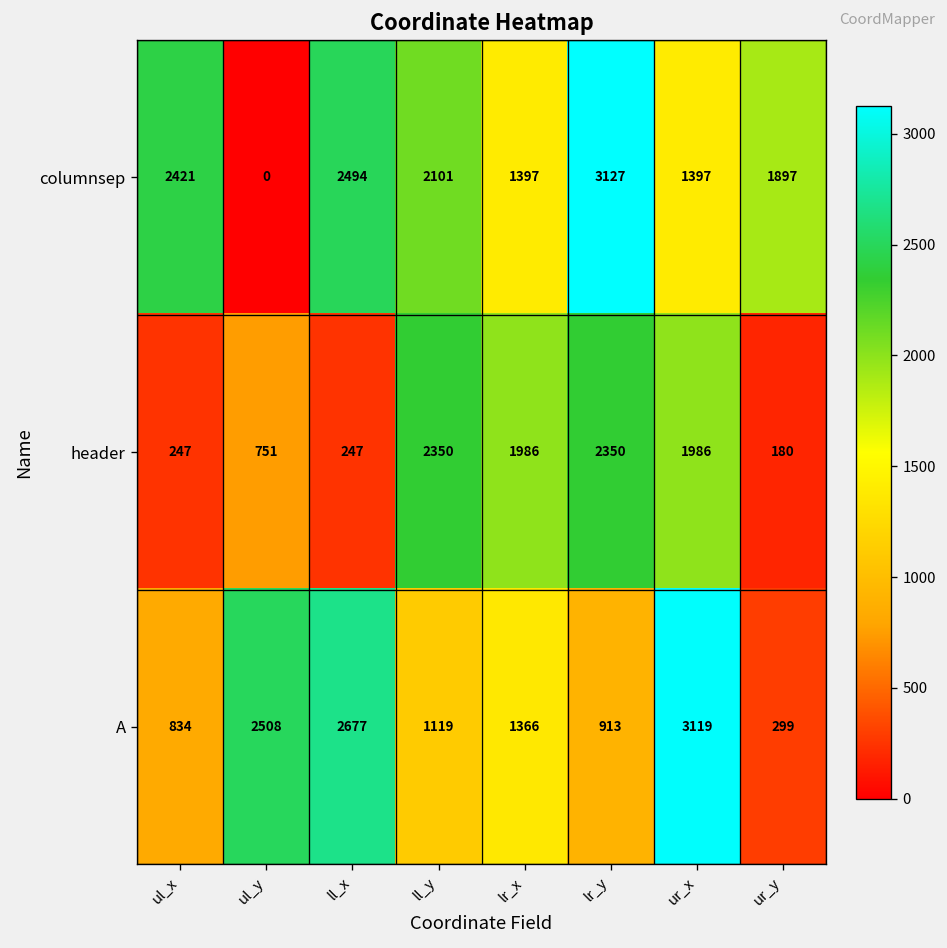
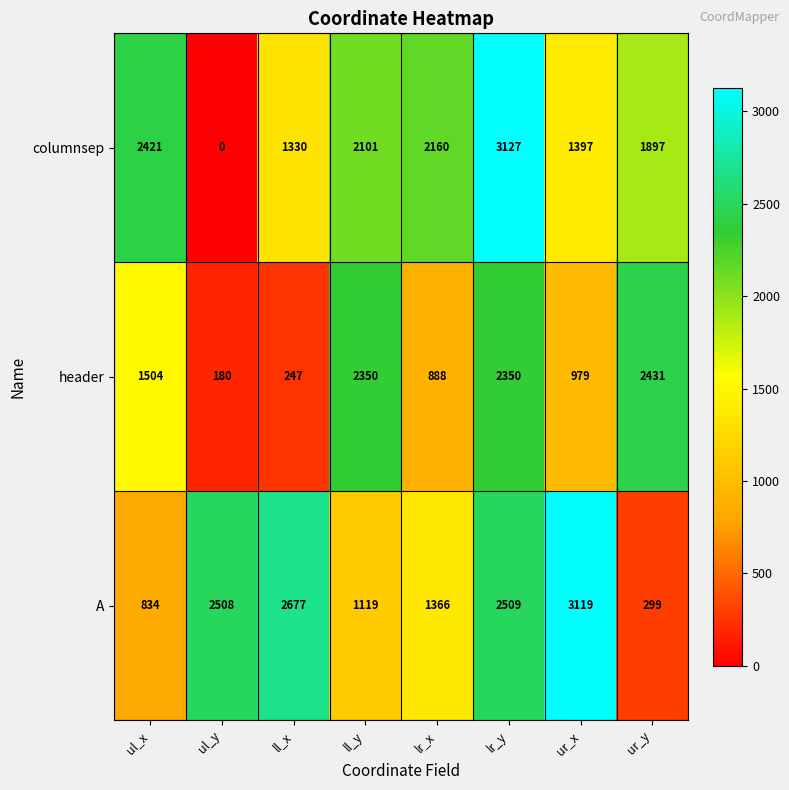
  {
    "columnsep": {
      "ul_x": 2421,
      "ul_y": 0,
-     "ll_x": 2494,
+     "ll_x": 1330,
      "ll_y": 2101,
-     "lr_x": 1397,
+     "lr_x": 2160,
      "lr_y": 3127,
      "ur_x": 1397,
      "ur_y": 1897
    },
    "header": {
-     "ul_x": 247,
-     "ul_y": 751,
+     "ul_x": 1504,
+     "ul_y": 180,
      "ll_x": 247,
      "ll_y": 2350,
-     "lr_x": 1986,
+     "lr_x": 888,
      "lr_y": 2350,
-     "ur_x": 1986,
-     "ur_y": 180
+     "ur_x": 979,
+     "ur_y": 2431
    },
    "A": {
      "ul_x": 834,
      "ul_y": 2508,
      "ll_x": 2677,
      "ll_y": 1119,
      "lr_x": 1366,
-     "lr_y": 913,
+     "lr_y": 2509,
      "ur_x": 3119,
      "ur_y": 299
    }
  }
